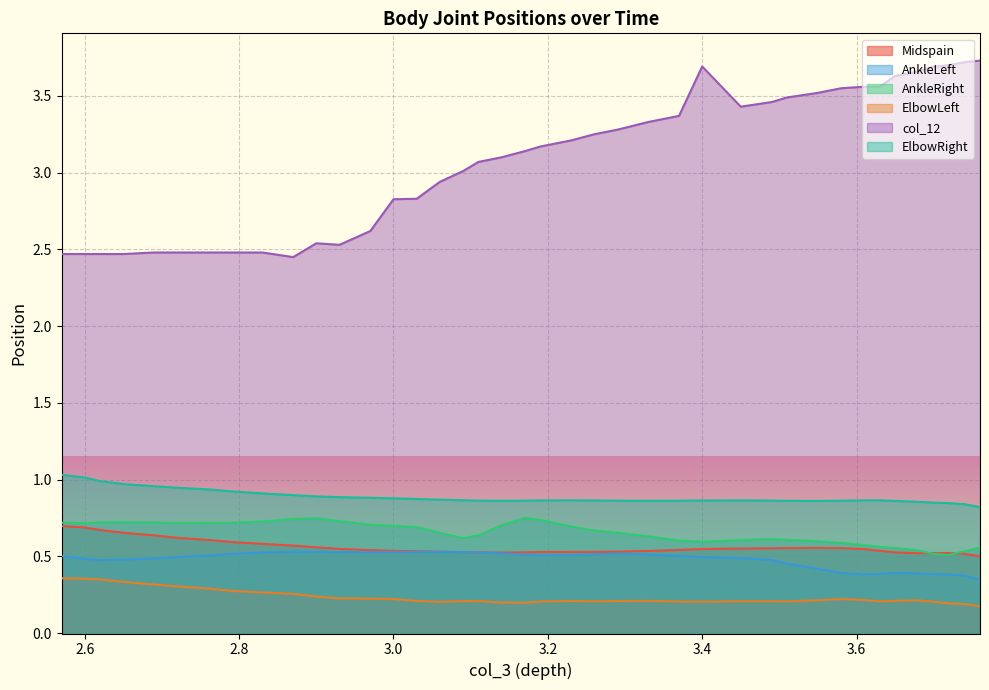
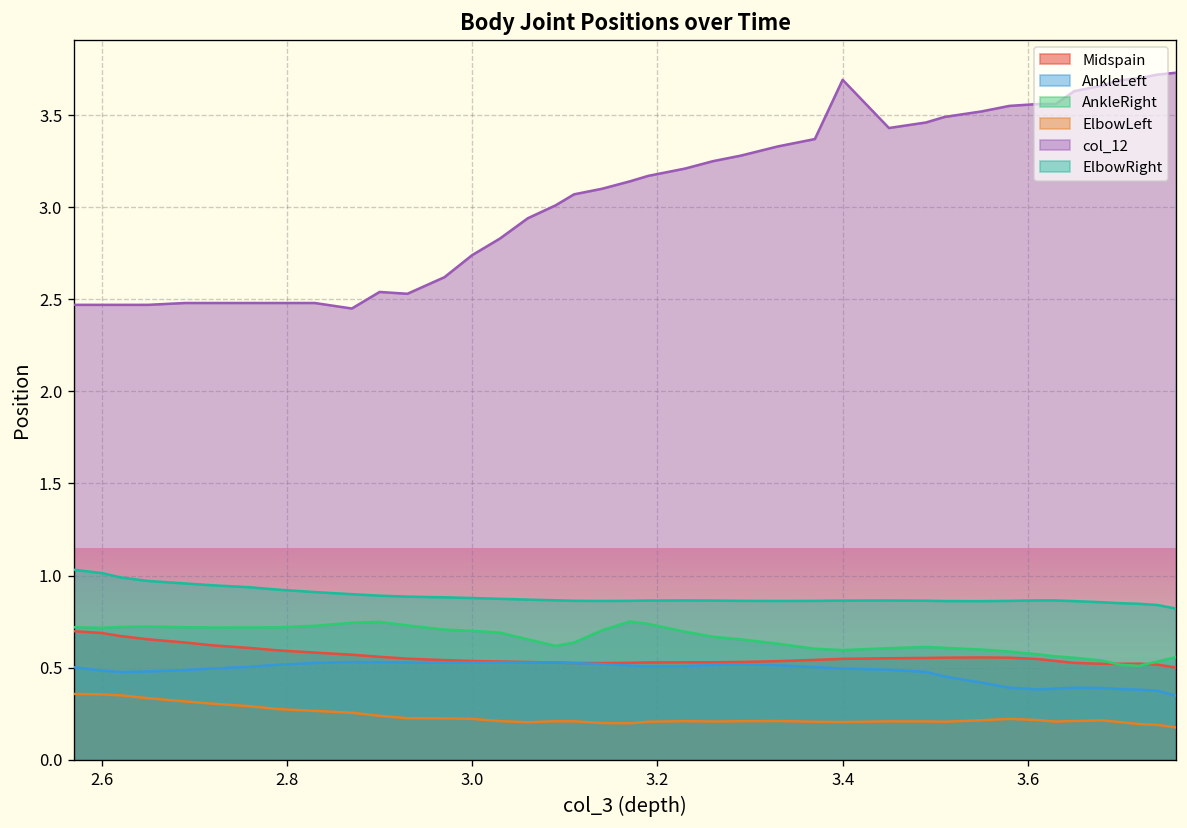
  {
    "col_12": {
      "2.6": 2.47,
-     "3.0": 2.83,
+     "3.0": 2.74,
      "3.4": 3.69
    }
  }
